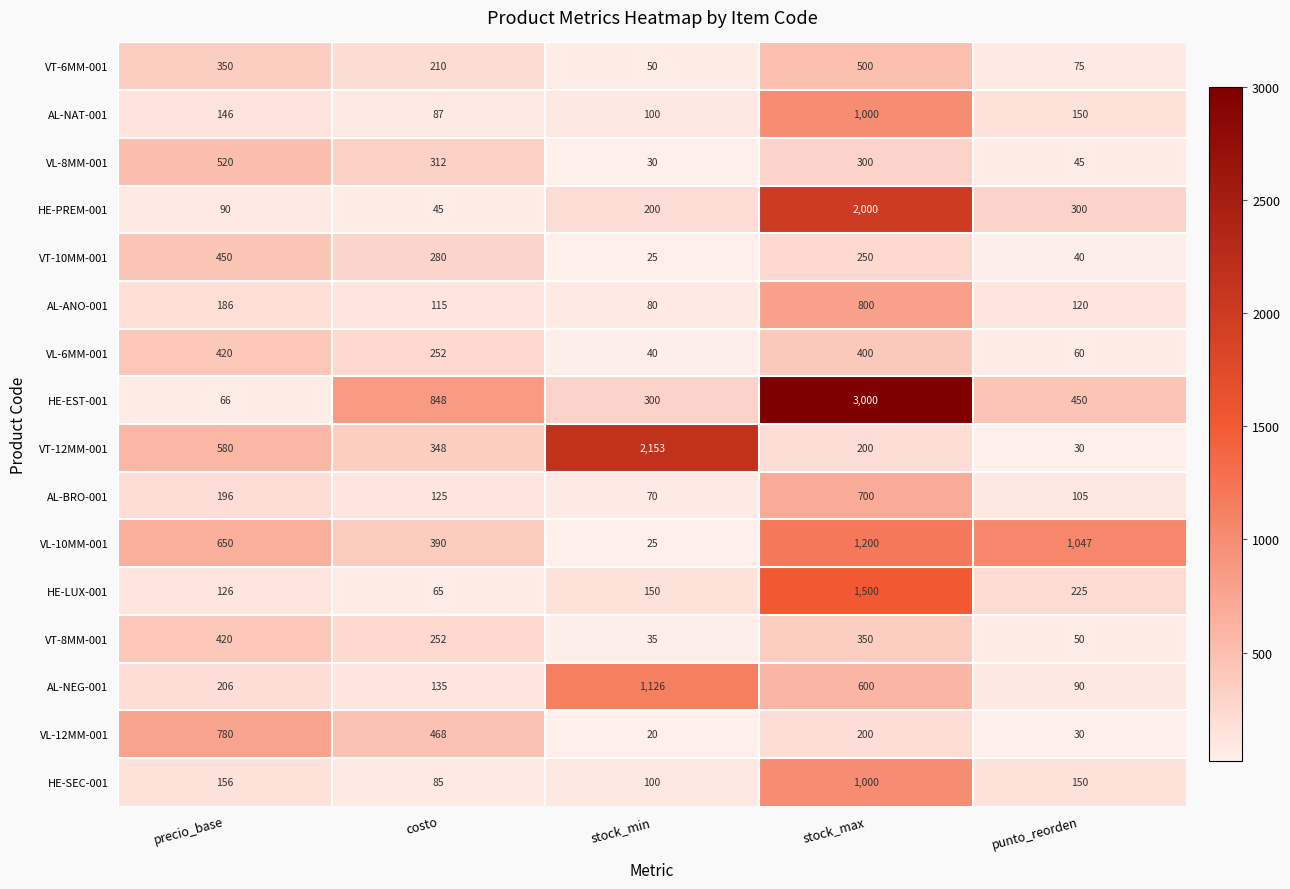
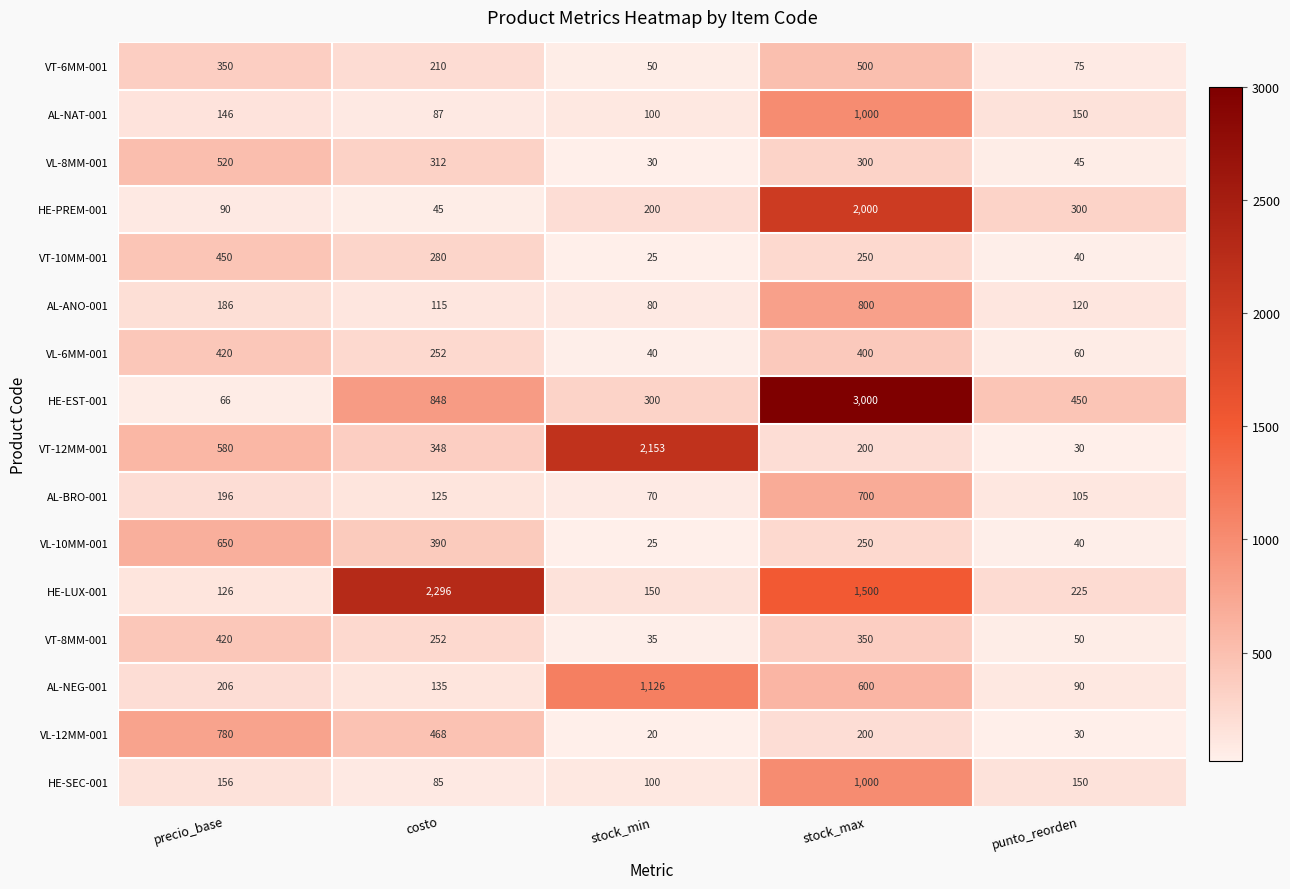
  {
    "VT-6MM-001": {
      "precio_base": "350",
      "costo": "210",
      "stock_min": "50",
      "stock_max": "500",
      "punto_reorden": "75"
    },
    "AL-NAT-001": {
      "precio_base": "146",
      "costo": "87",
      "stock_min": "100",
      "stock_max": "1,000",
      "punto_reorden": "150"
    },
    "VL-8MM-001": {
      "precio_base": "520",
      "costo": "312",
      "stock_min": "30",
      "stock_max": "300",
      "punto_reorden": "45"
    },
    "HE-PREM-001": {
      "precio_base": "90",
      "costo": "45",
      "stock_min": "200",
      "stock_max": "2,000",
      "punto_reorden": "300"
    },
    "VT-10MM-001": {
      "precio_base": "450",
      "costo": "280",
      "stock_min": "25",
      "stock_max": "250",
      "punto_reorden": "40"
    },
    "AL-ANO-001": {
      "precio_base": "186",
      "costo": "115",
      "stock_min": "80",
      "stock_max": "800",
      "punto_reorden": "120"
    },
    "VL-6MM-001": {
      "precio_base": "420",
      "costo": "252",
      "stock_min": "40",
      "stock_max": "400",
      "punto_reorden": "60"
    },
    "HE-EST-001": {
      "precio_base": "66",
      "costo": "848",
      "stock_min": "300",
      "stock_max": "3,000",
      "punto_reorden": "450"
    },
    "VT-12MM-001": {
      "precio_base": "580",
      "costo": "348",
      "stock_min": "2,153",
      "stock_max": "200",
      "punto_reorden": "30"
    },
    "AL-BRO-001": {
      "precio_base": "196",
      "costo": "125",
      "stock_min": "70",
      "stock_max": "700",
      "punto_reorden": "105"
    },
    "VL-10MM-001": {
      "precio_base": "650",
      "costo": "390",
      "stock_min": "25",
-     "stock_max": "1,200",
-     "punto_reorden": "1,047"
+     "stock_max": "250",
+     "punto_reorden": "40"
    },
    "HE-LUX-001": {
      "precio_base": "126",
-     "costo": "65",
+     "costo": "2,296",
      "stock_min": "150",
      "stock_max": "1,500",
      "punto_reorden": "225"
    },
    "VT-8MM-001": {
      "precio_base": "420",
      "costo": "252",
      "stock_min": "35",
      "stock_max": "350",
      "punto_reorden": "50"
    },
    "AL-NEG-001": {
      "precio_base": "206",
      "costo": "135",
      "stock_min": "1,126",
      "stock_max": "600",
      "punto_reorden": "90"
    },
    "VL-12MM-001": {
      "precio_base": "780",
      "costo": "468",
      "stock_min": "20",
      "stock_max": "200",
      "punto_reorden": "30"
    },
    "HE-SEC-001": {
      "precio_base": "156",
      "costo": "85",
      "stock_min": "100",
      "stock_max": "1,000",
      "punto_reorden": "150"
    }
  }
